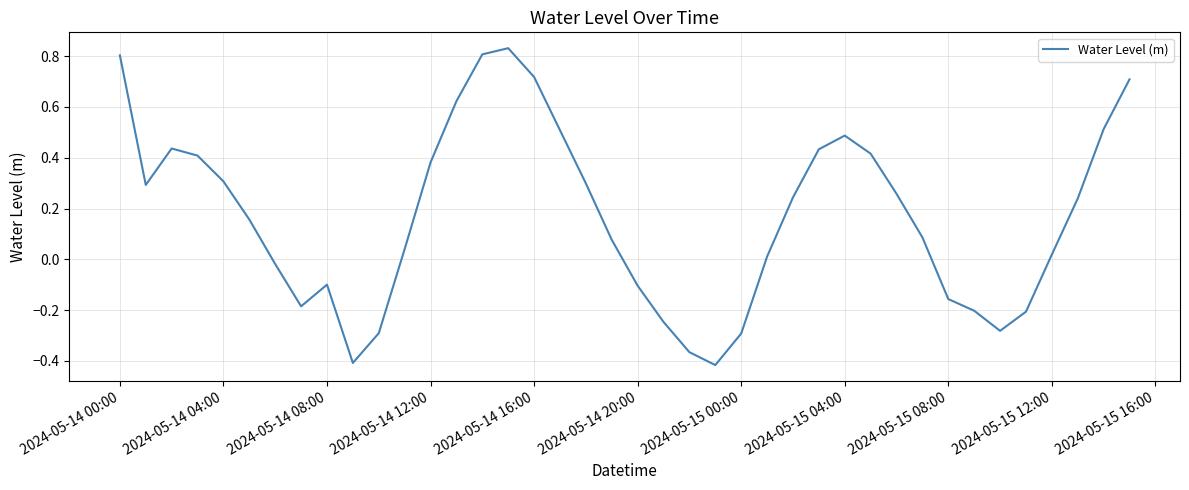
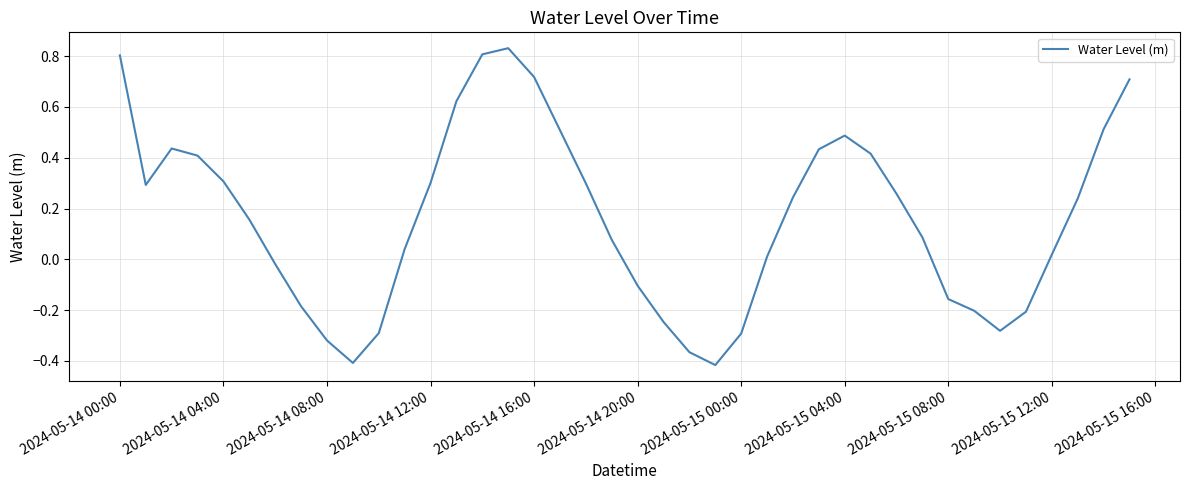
  {
    "2024-05-14 00:00": 0.80,
    "2024-05-14 04:00": 0.31,
-   "2024-05-14 08:00": -0.10,
-   "2024-05-14 12:00": 0.38,
+   "2024-05-14 08:00": -0.32,
+   "2024-05-14 12:00": 0.30,
    "2024-05-14 16:00": 0.72,
    "2024-05-14 20:00": -0.10,
    "2024-05-15 00:00": -0.29,
    "2024-05-15 04:00": 0.49,
    "2024-05-15 08:00": -0.16,
    "2024-05-15 12:00": 0.02
  }
